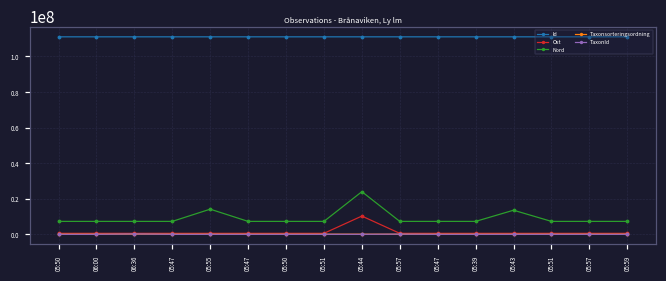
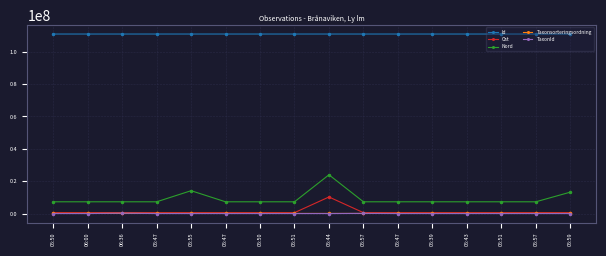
  {
    "Id": {
      "06:00": 111000000,
      "06:36": 111000000,
      "05:55": 111000000,
      "05:44": 111000000,
      "05:39": 111000000,
      "05:43": 111000000
    },
    "Ost": {
      "05:44": 10000000
    },
    "Nord": {
      "06:00": 7000000,
      "06:36": 7000000,
      "05:55": 14000000,
      "05:44": 24000000,
      "05:39": 7000000,
-     "05:43": 14000000,
-     "05:59": 7000000
+     "05:43": 7000000,
+     "05:59": 13000000
    }
  }
